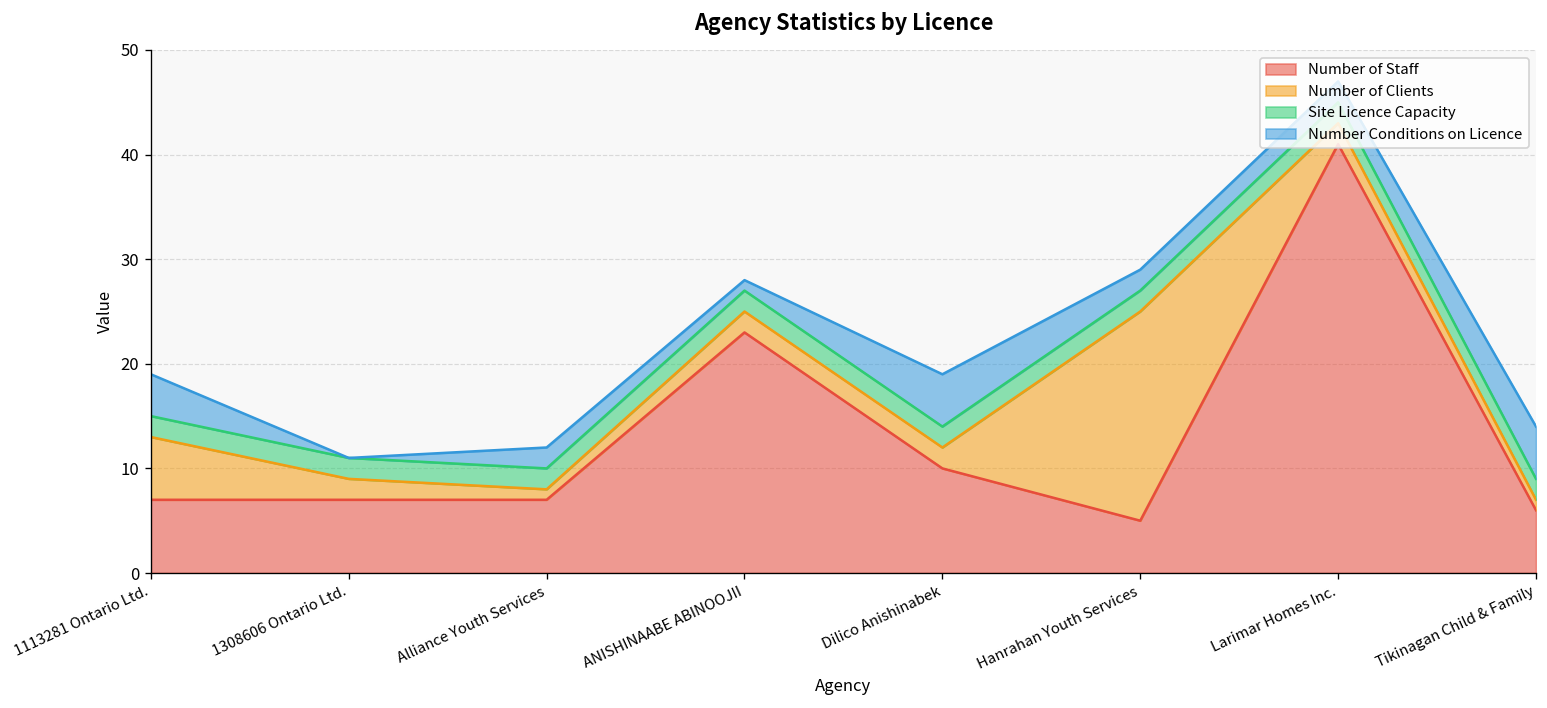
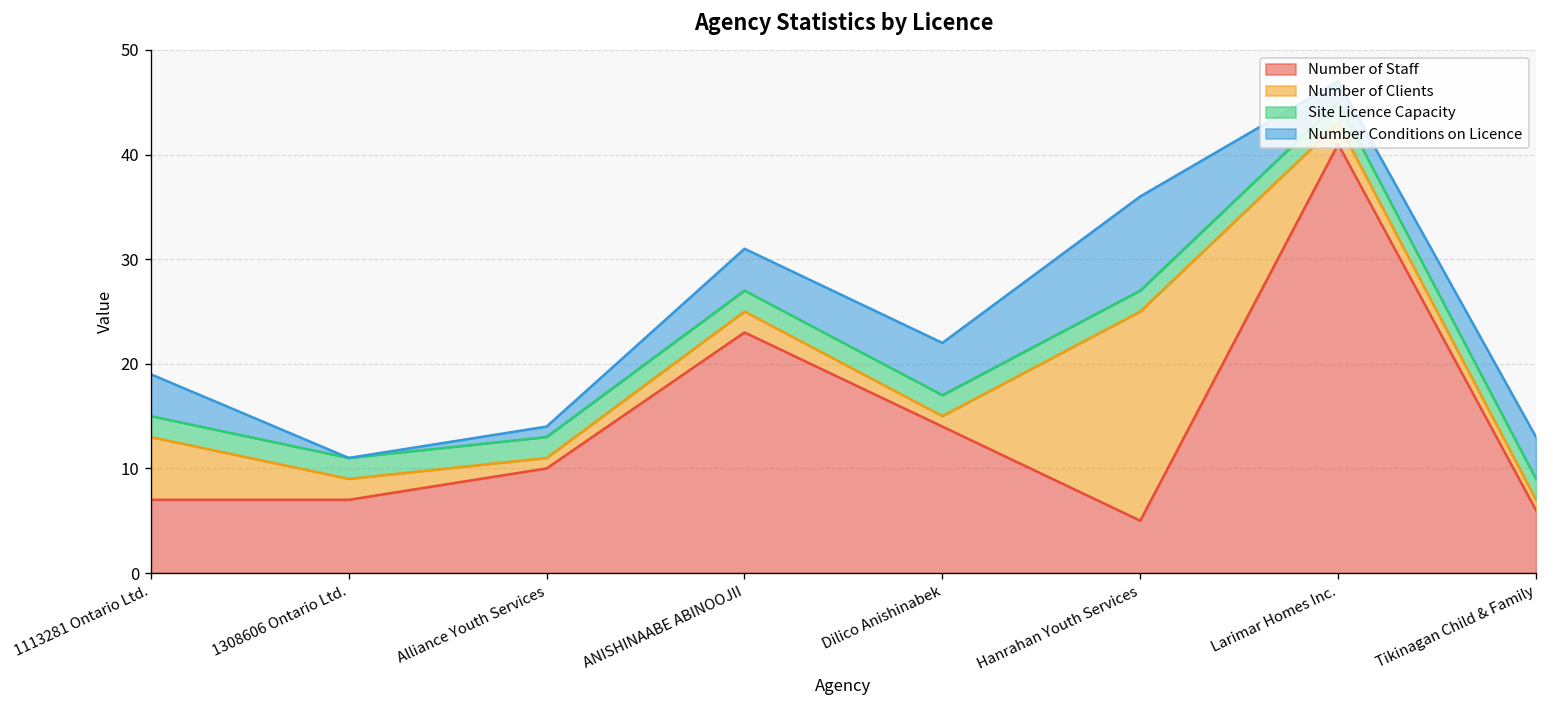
  {
    "Number of Staff": {
      "1113281 Ontario Ltd.": 7,
      "1308606 Ontario Ltd.": 7,
-     "Alliance Youth Services": 7,
+     "Alliance Youth Services": 10,
      "ANISHINAABE ABINOOJII": 23,
-     "Dilico Anishinabek": 10,
+     "Dilico Anishinabek": 14,
      "Hanrahan Youth Services": 5,
      "Tikinagan Child & Family": 6
    },
    "Number of Clients": {
      "1113281 Ontario Ltd.": 6,
      "1308606 Ontario Ltd.": 2,
      "Alliance Youth Services": 1,
      "ANISHINAABE ABINOOJII": 2,
-     "Dilico Anishinabek": 2,
+     "Dilico Anishinabek": 1,
      "Hanrahan Youth Services": 20,
      "Tikinagan Child & Family": 1
    },
    "Site Licence Capacity": {
      "1113281 Ontario Ltd.": 2,
      "Alliance Youth Services": 2,
      "ANISHINAABE ABINOOJII": 2,
      "Dilico Anishinabek": 2,
      "Hanrahan Youth Services": 2,
      "Tikinagan Child & Family": 2
    },
    "Number Conditions on Licence": {
      "1113281 Ontario Ltd.": 4,
-     "Alliance Youth Services": 2,
-     "ANISHINAABE ABINOOJII": 1,
+     "Alliance Youth Services": 1,
+     "ANISHINAABE ABINOOJII": 4,
      "Dilico Anishinabek": 5,
-     "Hanrahan Youth Services": 2,
-     "Tikinagan Child & Family": 5
+     "Hanrahan Youth Services": 9,
+     "Tikinagan Child & Family": 4
    }
  }
